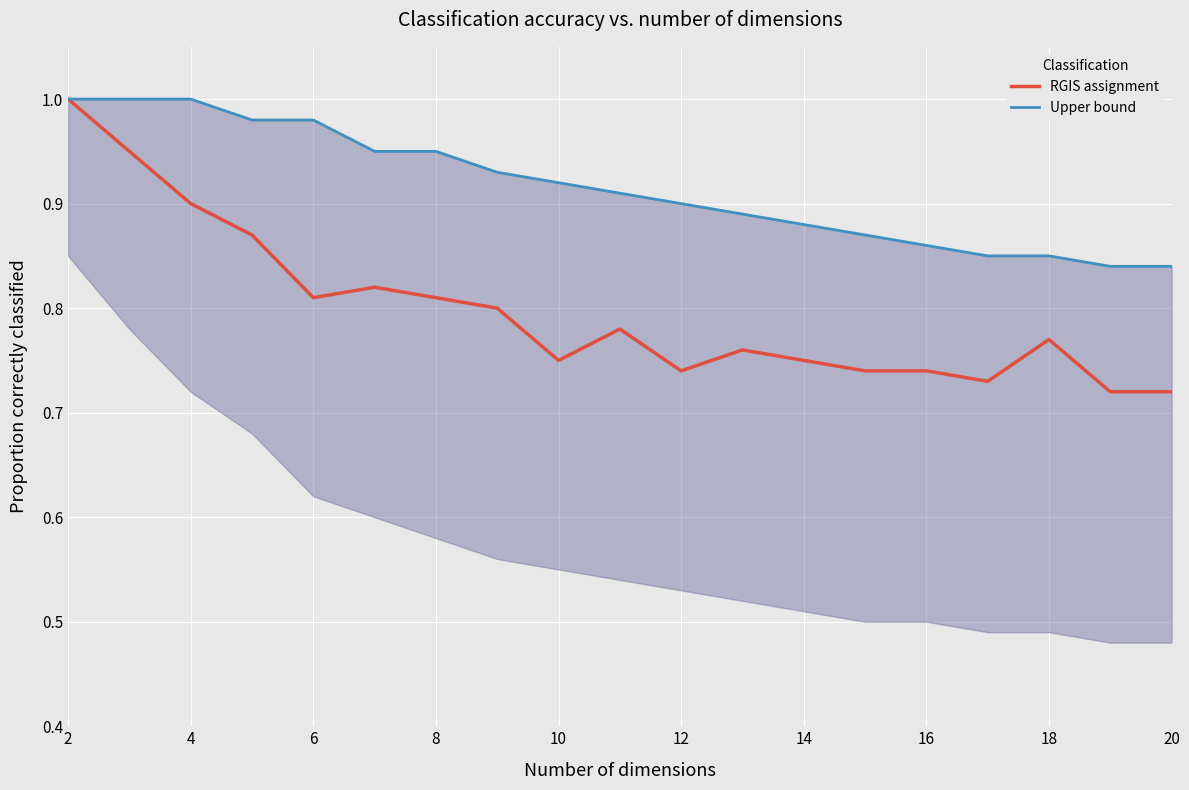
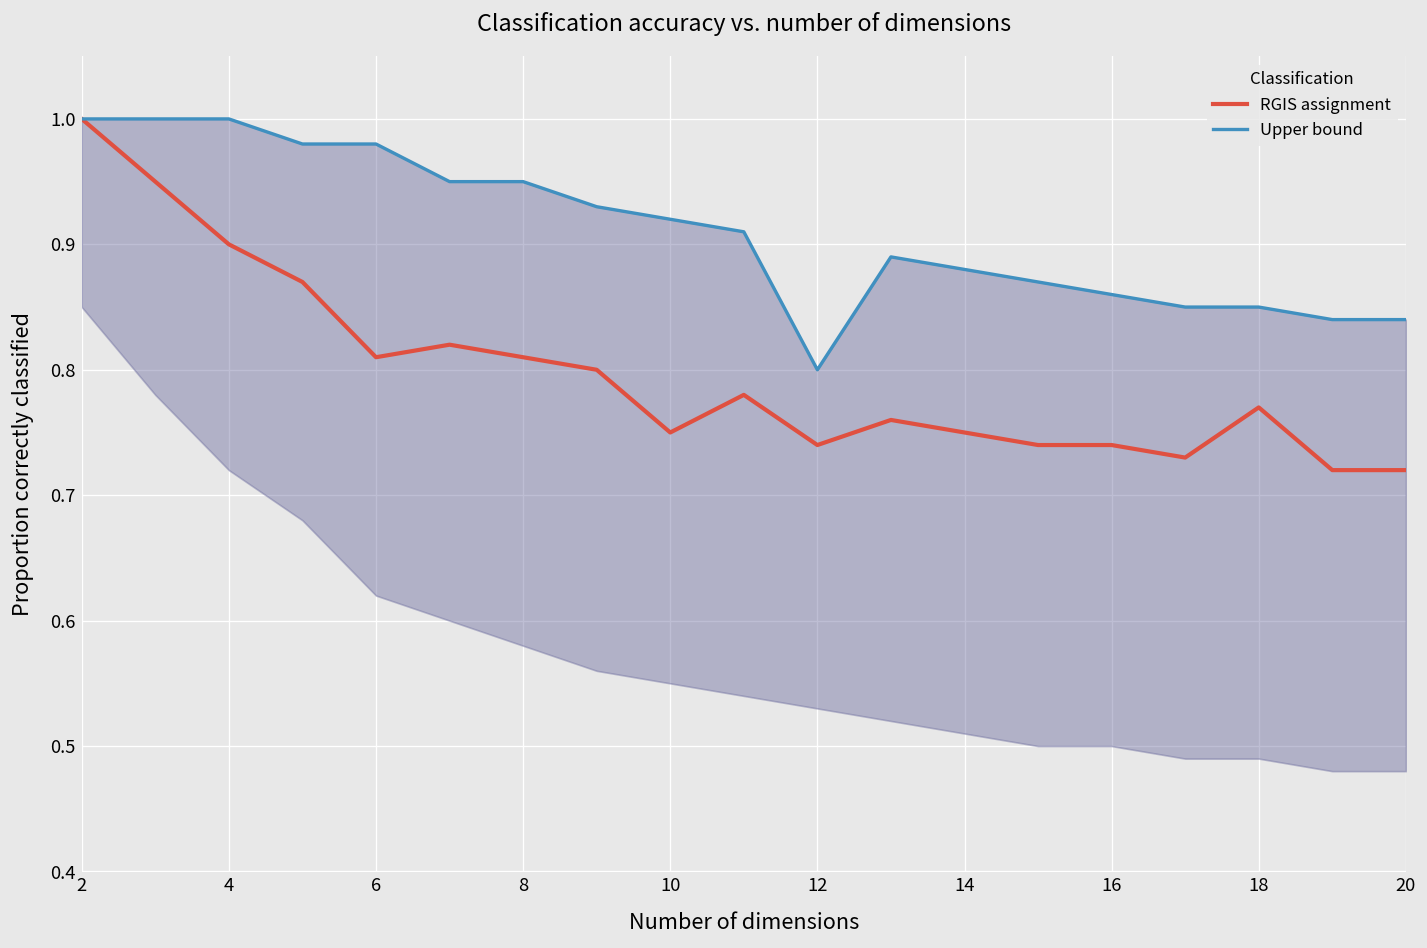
  {
    "RGIS assignment": {
      "4": 0.9,
      "6": 0.810,
      "8": 0.810,
      "10": 0.750,
      "12": 0.740,
      "14": 0.750,
      "16": 0.740,
      "18": 0.770,
      "20": 0.720
    },
    "Upper bound": {
      "4": 1.0,
      "6": 0.980,
      "8": 0.950,
      "10": 0.920,
-     "12": 0.9,
+     "12": 0.8,
      "14": 0.880,
      "16": 0.860,
      "18": 0.850,
      "20": 0.840
    }
  }
